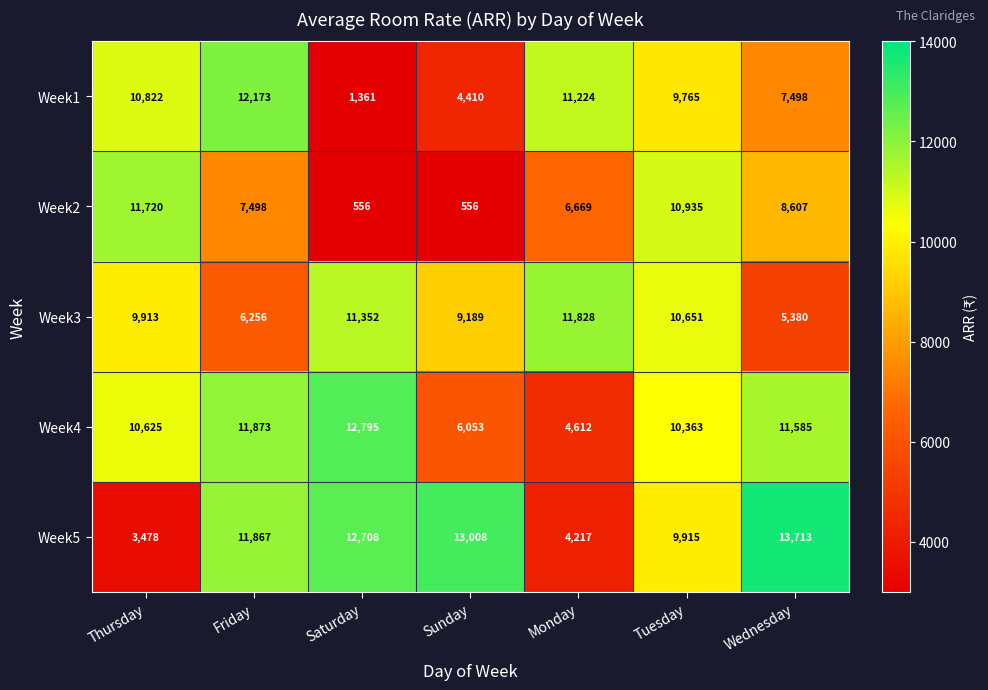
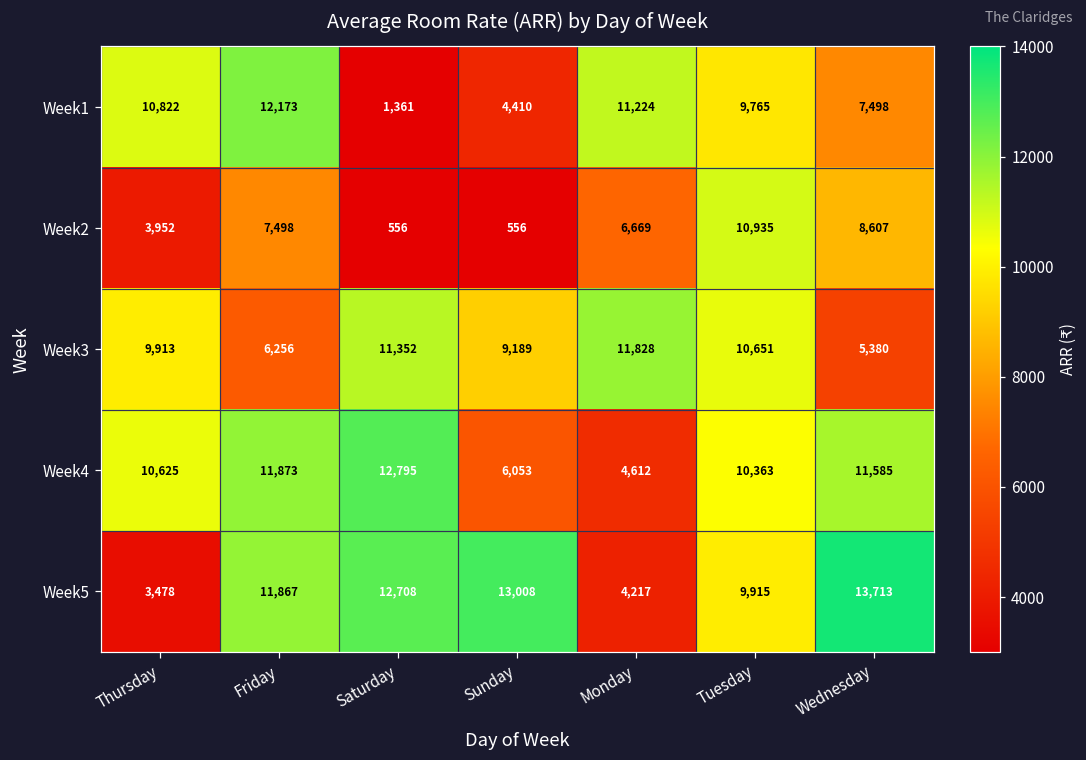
  {
    "Week1": {
      "Thursday": "10,822",
      "Friday": "12,173",
      "Saturday": "1,361",
      "Sunday": "4,410",
      "Monday": "11,224",
      "Tuesday": "9,765",
      "Wednesday": "7,498"
    },
    "Week2": {
-     "Thursday": "11,720",
+     "Thursday": "3,952",
      "Friday": "7,498",
      "Saturday": "556",
      "Sunday": "556",
      "Monday": "6,669",
      "Tuesday": "10,935",
      "Wednesday": "8,607"
    },
    "Week3": {
      "Thursday": "9,913",
      "Friday": "6,256",
      "Saturday": "11,352",
      "Sunday": "9,189",
      "Monday": "11,828",
      "Tuesday": "10,651",
      "Wednesday": "5,380"
    },
    "Week4": {
      "Thursday": "10,625",
      "Friday": "11,873",
      "Saturday": "12,795",
      "Sunday": "6,053",
      "Monday": "4,612",
      "Tuesday": "10,363",
      "Wednesday": "11,585"
    },
    "Week5": {
      "Thursday": "3,478",
      "Friday": "11,867",
      "Saturday": "12,708",
      "Sunday": "13,008",
      "Monday": "4,217",
      "Tuesday": "9,915",
      "Wednesday": "13,713"
    }
  }
